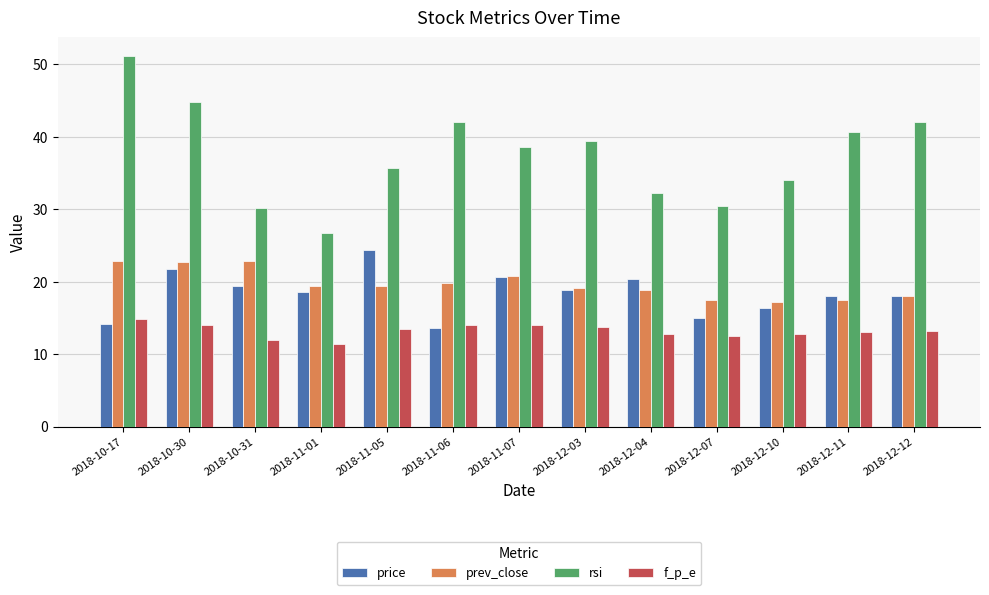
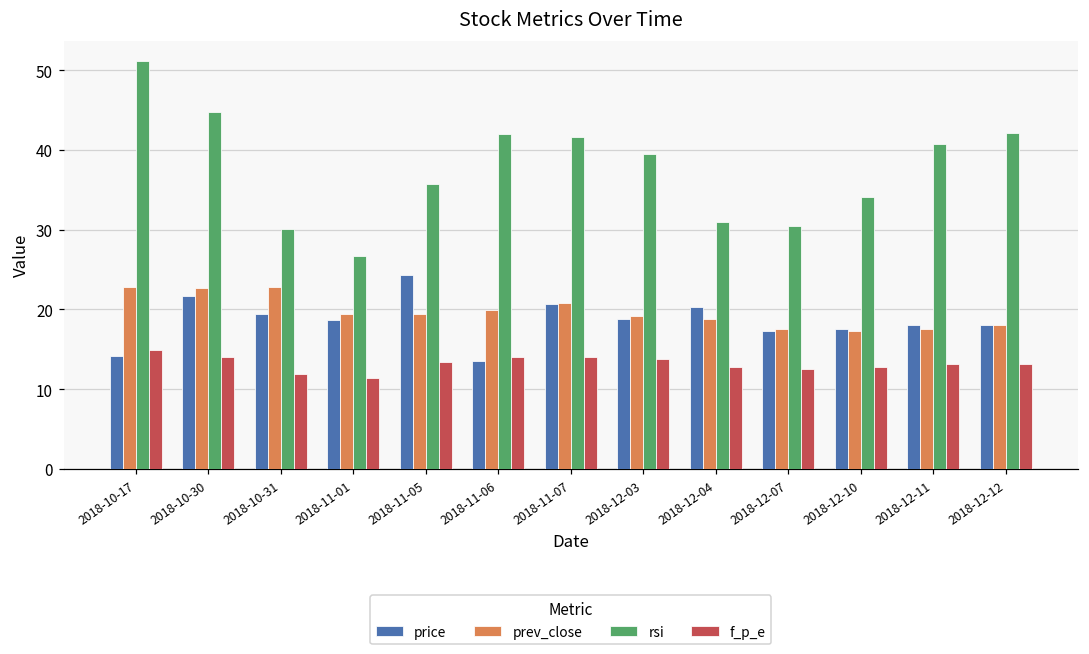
  {
    "price": {
      "2018-10-17": 14,
      "2018-10-30": 22,
      "2018-10-31": 19,
      "2018-11-01": 19,
      "2018-11-05": 24,
      "2018-11-06": 14,
      "2018-11-07": 21,
      "2018-12-03": 19,
      "2018-12-04": 20,
-     "2018-12-07": 15,
-     "2018-12-10": 16,
+     "2018-12-07": 17,
+     "2018-12-10": 17,
      "2018-12-11": 18,
      "2018-12-12": 18
    },
    "rsi": {
      "2018-10-17": 51,
      "2018-10-30": 45,
      "2018-10-31": 30,
      "2018-11-01": 27,
      "2018-11-05": 36,
      "2018-11-06": 42,
-     "2018-11-07": 39,
+     "2018-11-07": 42,
      "2018-12-03": 39,
-     "2018-12-04": 32,
+     "2018-12-04": 31,
      "2018-12-07": 30,
      "2018-12-10": 34,
      "2018-12-11": 41,
      "2018-12-12": 42
    }
  }
